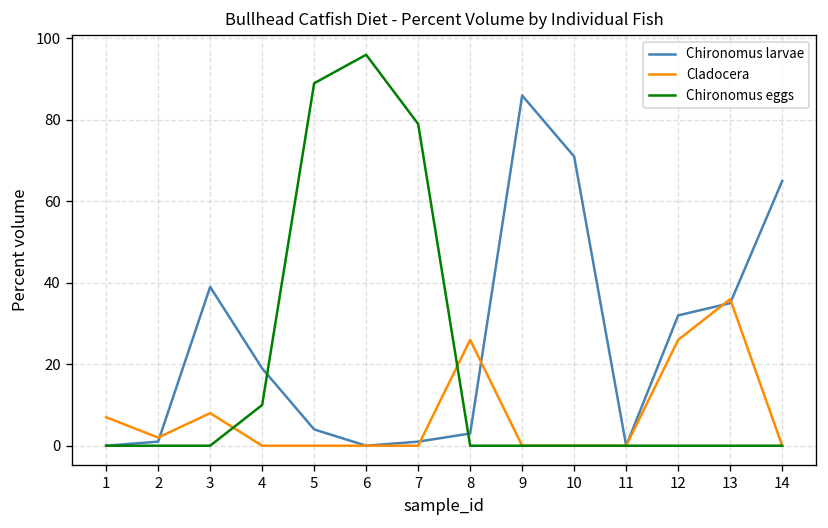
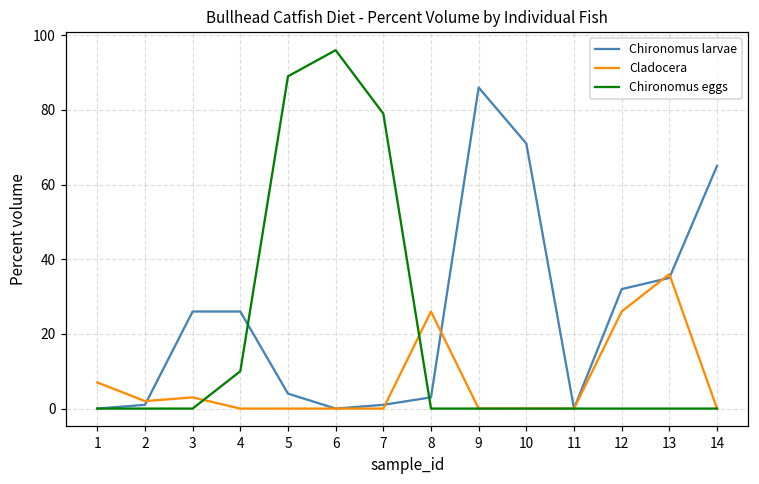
  {
    "Chironomus larvae": {
      "2": 1,
-     "3": 39,
-     "4": 19,
+     "3": 26,
+     "4": 26,
      "5": 4,
      "7": 1,
      "8": 3,
      "9": 86,
      "10": 71,
      "12": 32,
      "13": 35,
      "14": 65
    },
    "Cladocera": {
      "1": 7,
      "2": 2,
-     "3": 8,
+     "3": 3,
      "4": 0,
      "5": 0,
      "7": 0,
      "8": 26,
      "12": 26,
      "13": 36
    },
    "Chironomus eggs": {
      "2": 0,
      "3": 0,
      "4": 10,
      "5": 89,
      "6": 96,
      "7": 79,
      "8": 0,
      "12": 0,
      "13": 0
    }
  }
